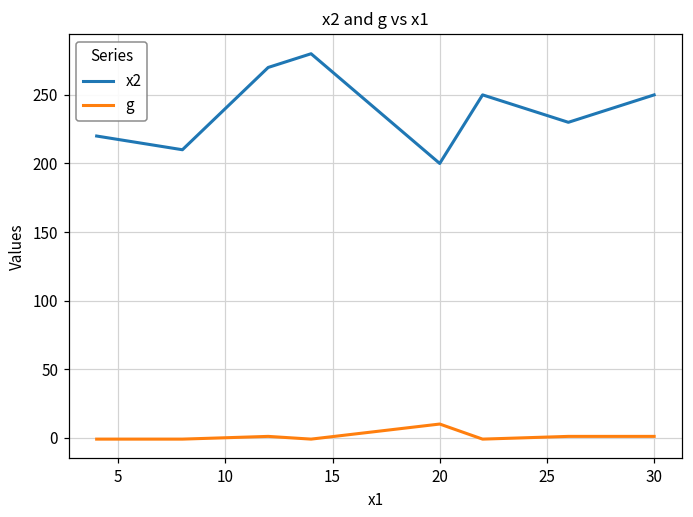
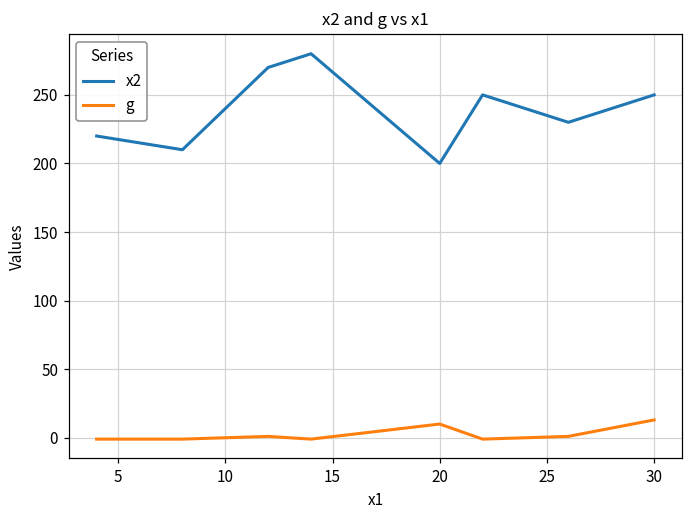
  {
    "x2": {
      "20": 200,
      "30": 250
    },
    "g": {
      "20": 10,
-     "30": 1
+     "30": 13
    }
  }
